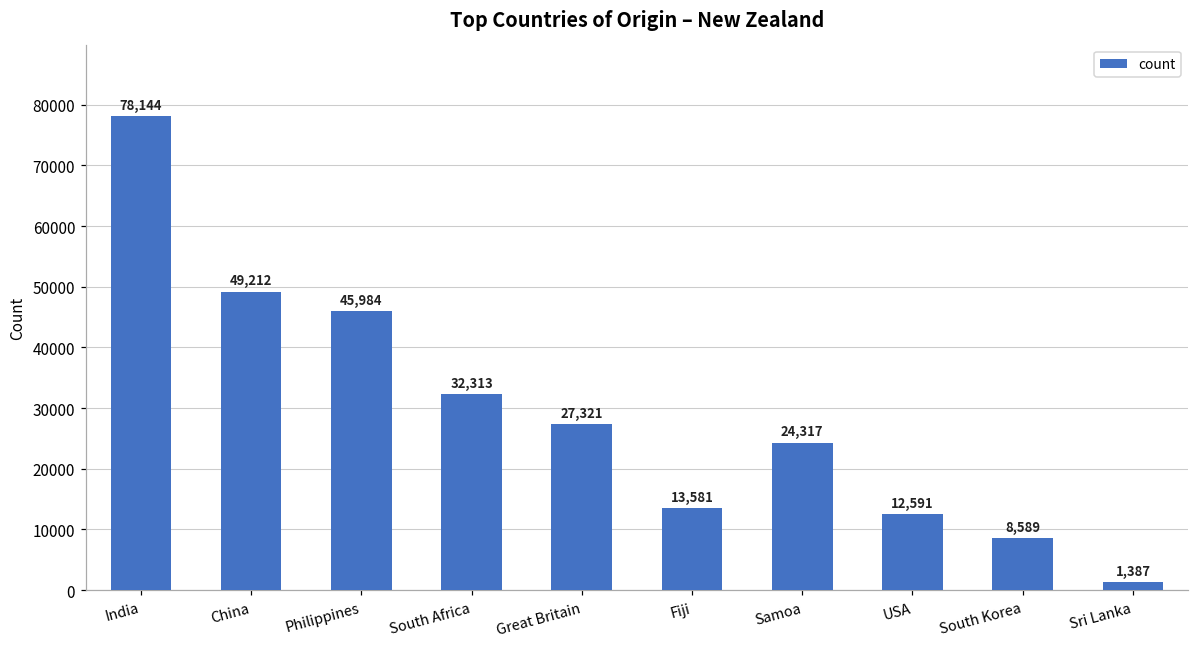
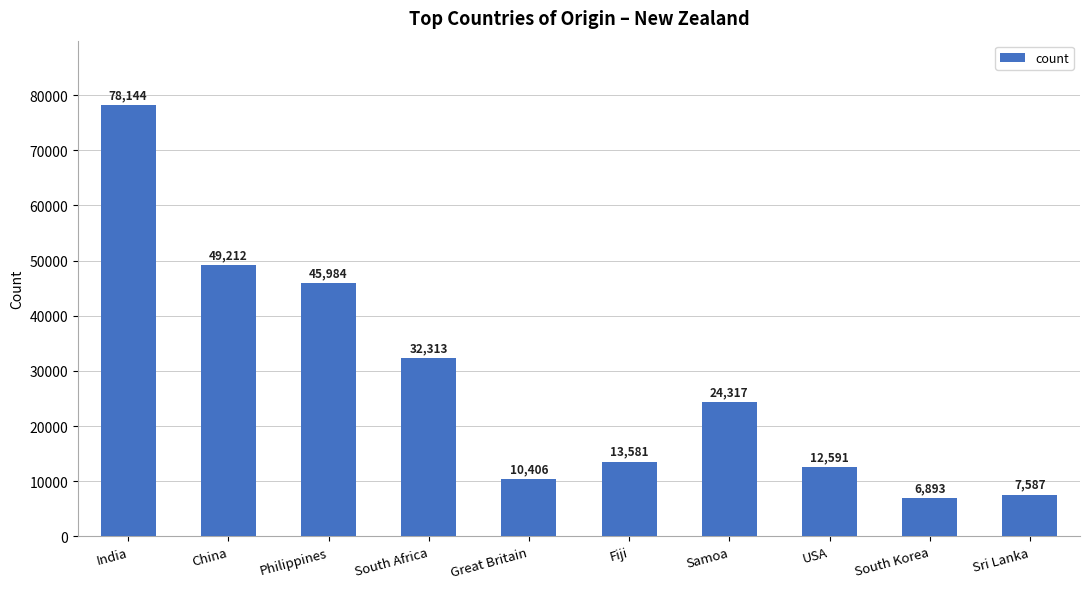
  {
    "India": "78,144",
    "China": "49,212",
    "Philippines": "45,984",
    "South Africa": "32,313",
-   "Great Britain": "27,321",
+   "Great Britain": "10,406",
    "Fiji": "13,581",
    "Samoa": "24,317",
    "USA": "12,591",
-   "South Korea": "8,589",
-   "Sri Lanka": "1,387"
+   "South Korea": "6,893",
+   "Sri Lanka": "7,587"
  }
